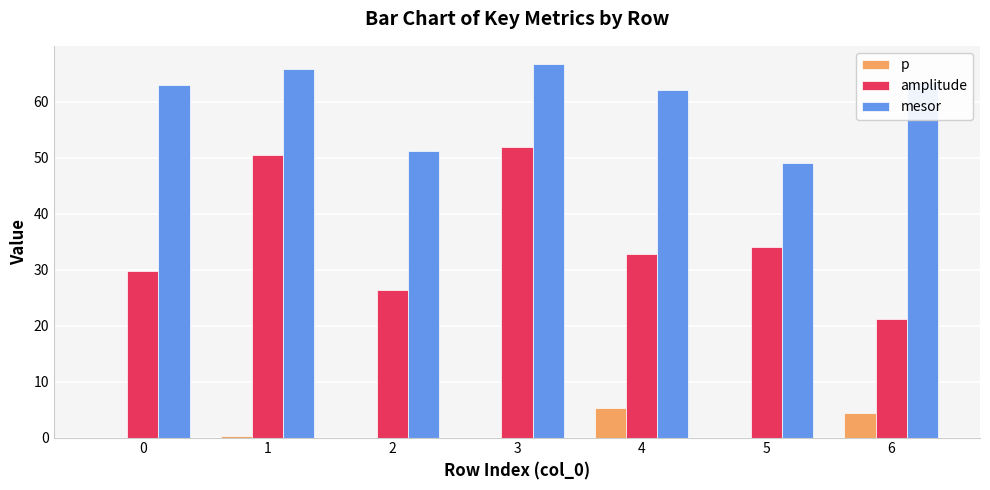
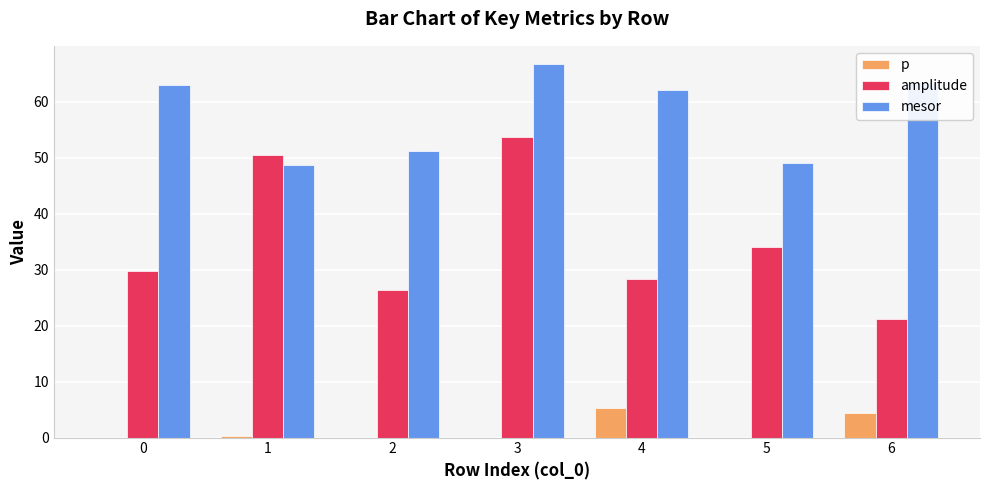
  {
    "p": {
      "4": 5,
      "6": 4
    },
    "amplitude": {
      "0": 30,
      "1": 50,
      "2": 26,
-     "3": 52,
-     "4": 33,
+     "3": 54,
+     "4": 28,
      "5": 34,
      "6": 21
    },
    "mesor": {
      "0": 63,
-     "1": 66,
+     "1": 49,
      "2": 51,
      "3": 67,
      "4": 62,
      "5": 49
    }
  }
